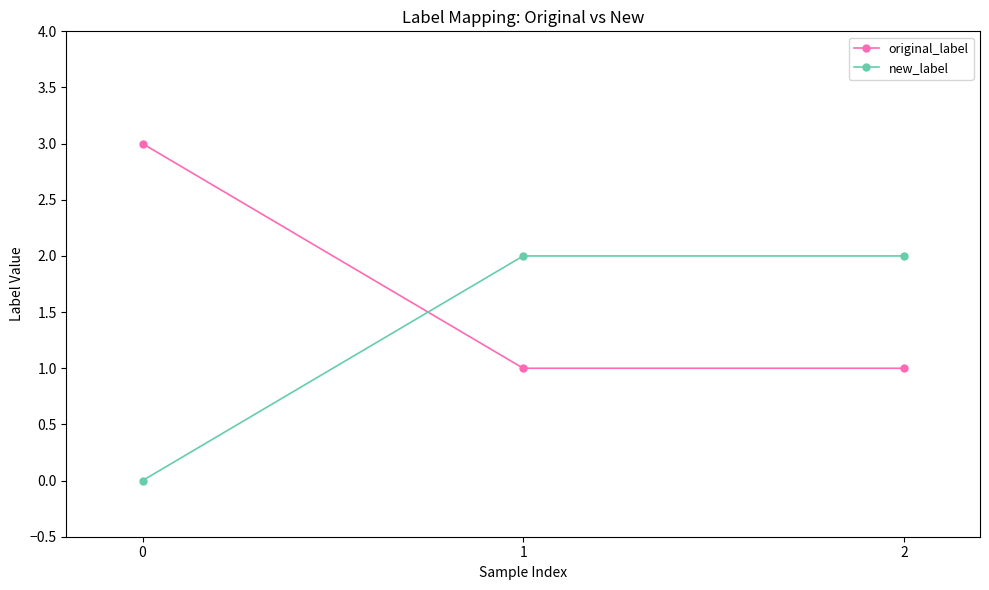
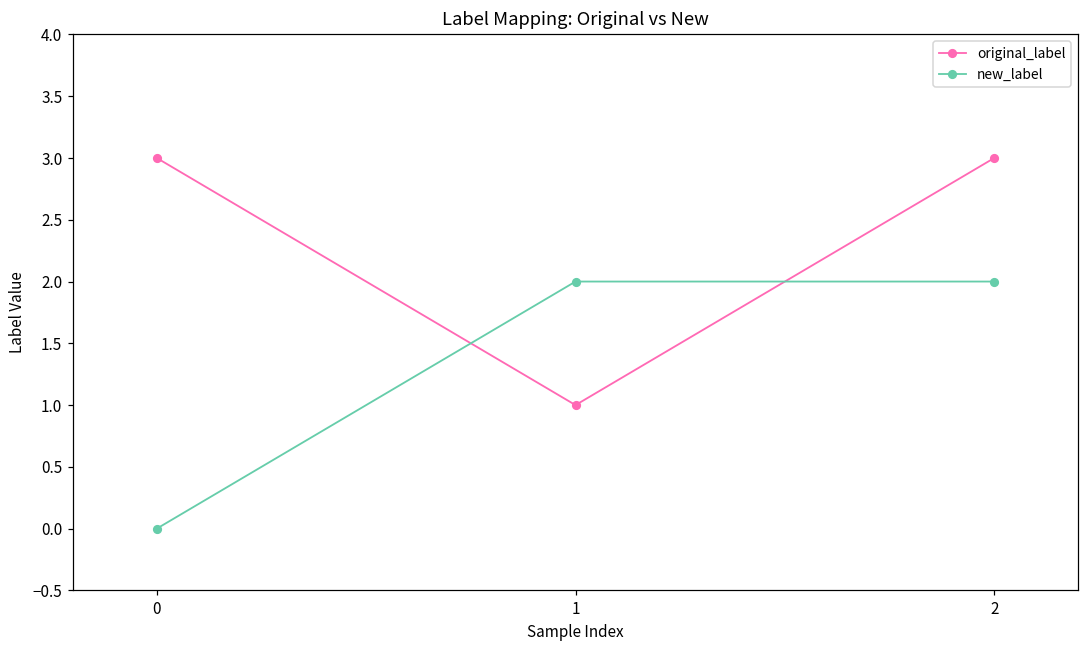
  {
    "original_label": {
      "0": 3,
      "1": 1,
-     "2": 1
+     "2": 3
    },
    "new_label": {
      "0": 0,
      "1": 2,
      "2": 2
    }
  }
